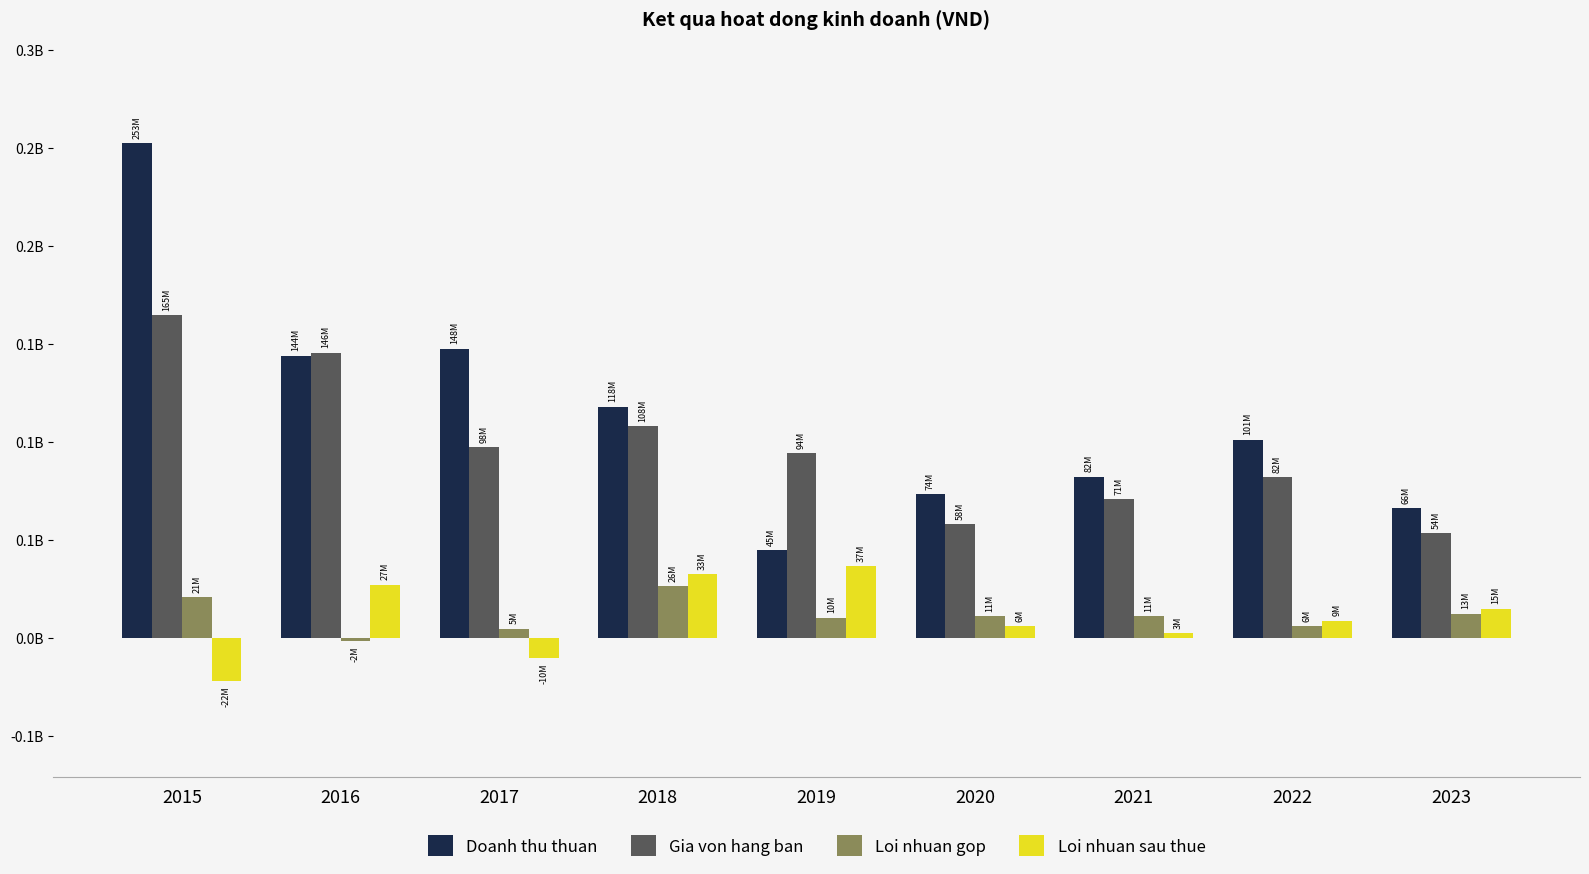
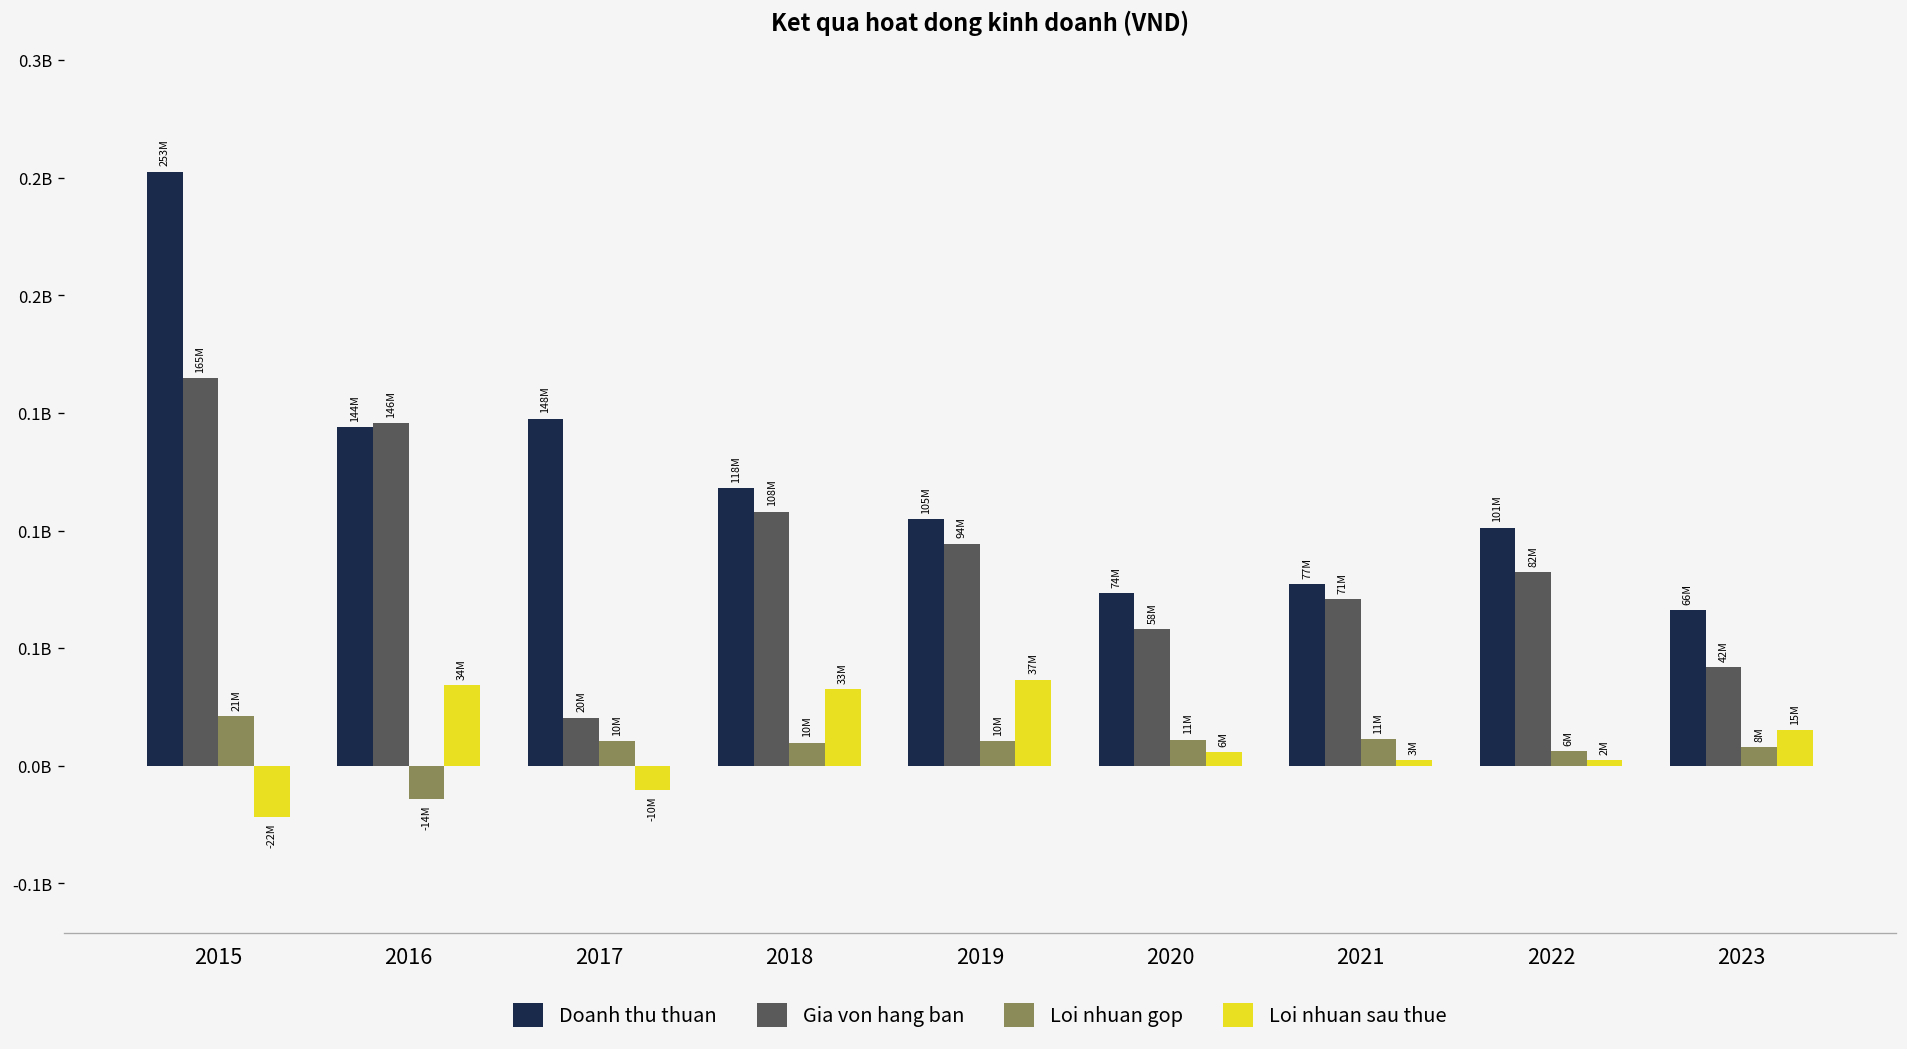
  {
    "Doanh thu thuan": {
      "2015": "253M",
      "2016": "144M",
      "2017": "148M",
      "2018": "118M",
-     "2019": "45M",
+     "2019": "105M",
      "2020": "74M",
-     "2021": "82M",
+     "2021": "77M",
      "2022": "101M",
      "2023": "66M"
    },
    "Gia von hang ban": {
      "2015": "165M",
      "2016": "146M",
-     "2017": "98M",
+     "2017": "20M",
      "2018": "108M",
      "2019": "94M",
      "2020": "58M",
      "2021": "71M",
      "2022": "82M",
-     "2023": "54M"
+     "2023": "42M"
    },
    "Loi nhuan gop": {
      "2015": "21M",
-     "2016": "-2M",
-     "2017": "5M",
-     "2018": "26M",
+     "2016": "-14M",
+     "2017": "10M",
+     "2018": "10M",
      "2019": "10M",
      "2020": "11M",
      "2021": "11M",
      "2022": "6M",
-     "2023": "13M"
+     "2023": "8M"
    },
    "Loi nhuan sau thue": {
      "2015": "-22M",
-     "2016": "27M",
+     "2016": "34M",
      "2017": "-10M",
      "2018": "33M",
      "2019": "37M",
      "2020": "6M",
      "2021": "3M",
-     "2022": "9M",
+     "2022": "2M",
      "2023": "15M"
    }
  }
